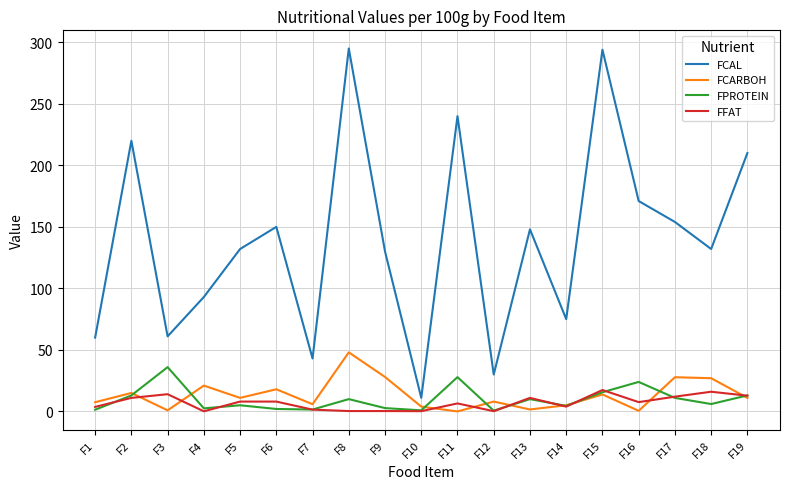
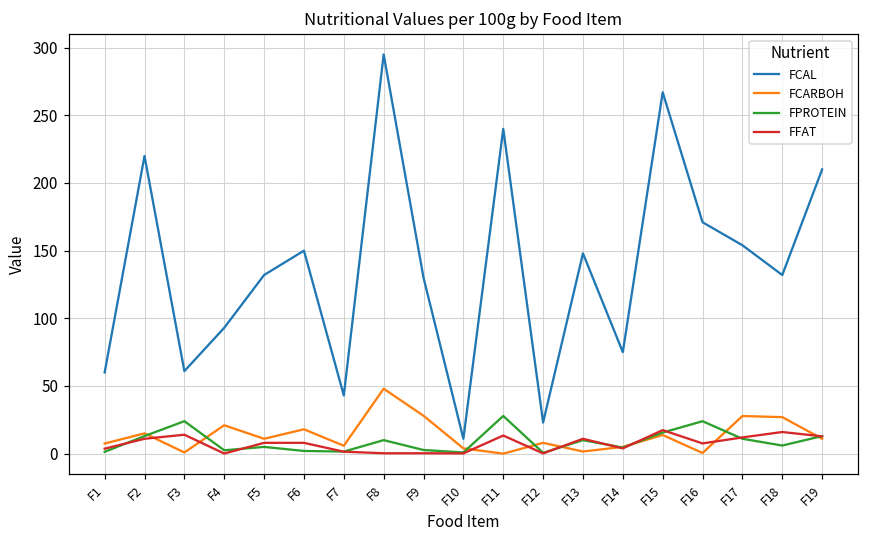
  {
    "FCAL": {
      "F1": 60,
      "F2": 220,
      "F3": 61,
      "F4": 93,
      "F5": 132,
      "F6": 150,
      "F7": 43,
      "F8": 295,
      "F9": 130,
      "F10": 11,
      "F11": 240,
-     "F12": 30,
+     "F12": 23,
      "F13": 148,
      "F14": 75,
-     "F15": 294,
+     "F15": 267,
      "F16": 171,
      "F17": 154,
      "F18": 132,
      "F19": 210
    },
    "FCARBOH": {
      "F1": 7,
      "F3": 1,
      "F4": 21,
      "F5": 11,
      "F6": 18,
      "F7": 6,
      "F8": 48,
      "F9": 28,
      "F10": 4,
      "F11": 0,
      "F12": 8,
      "F13": 2,
      "F16": 0,
      "F17": 28,
      "F18": 27
    },
    "FPROTEIN": {
      "F1": 1,
-     "F3": 36,
+     "F3": 24,
      "F4": 3,
      "F5": 5,
      "F6": 2,
      "F8": 10,
      "F9": 3,
      "F11": 28,
      "F16": 24,
      "F18": 6
    },
    "FFAT": {
      "F1": 4,
      "F3": 14,
      "F4": 0,
      "F5": 8,
      "F6": 8,
      "F8": 0,
      "F9": 0,
-     "F11": 7,
+     "F11": 13,
      "F16": 8,
      "F18": 16
    }
  }
